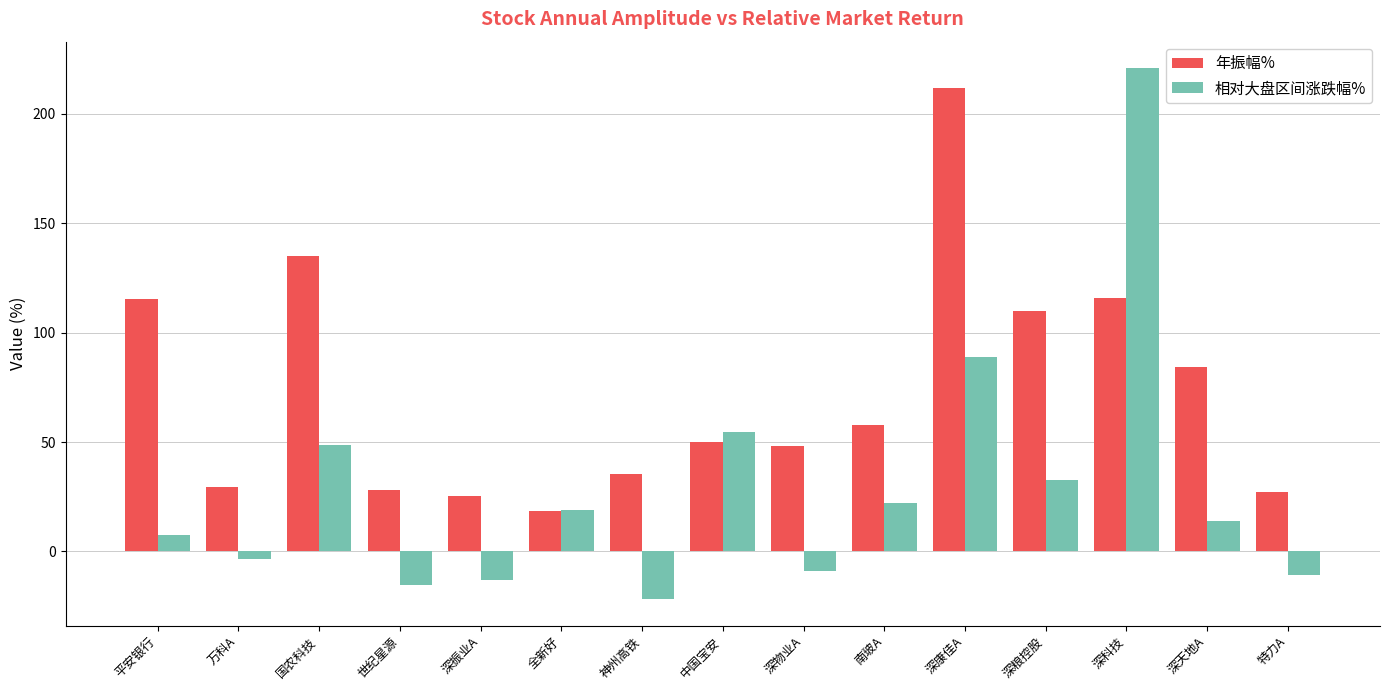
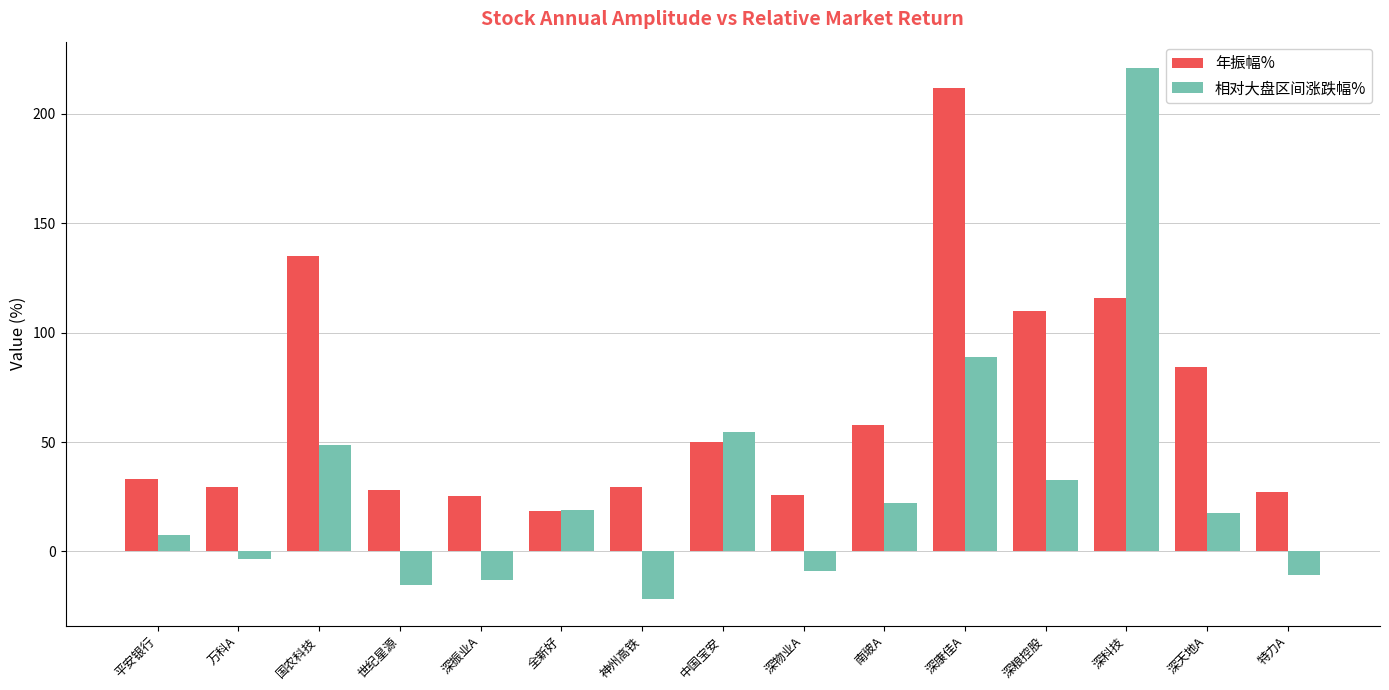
  {
    "年振幅%": {
-     "平安银行": 115,
+     "平安银行": 33,
      "万科A": 29,
      "国农科技": 135,
      "世纪星源": 28,
      "深振业A": 25,
      "全新好": 18,
-     "神州高铁": 36,
+     "神州高铁": 29,
      "中国宝安": 50,
-     "深物业A": 48,
+     "深物业A": 26,
      "南玻A": 58,
      "深康佳A": 212,
      "深粮控股": 110,
      "深科技": 116,
      "深天地A": 84,
      "特力A": 27
    },
    "相对大盘区间涨跌幅%": {
      "平安银行": 8,
      "万科A": -3,
      "国农科技": 49,
      "世纪星源": -16,
      "深振业A": -13,
      "全新好": 19,
      "神州高铁": -22,
      "中国宝安": 54,
      "深物业A": -9,
      "南玻A": 22,
      "深康佳A": 89,
      "深粮控股": 33,
      "深科技": 221,
-     "深天地A": 14,
+     "深天地A": 18,
      "特力A": -11
    }
  }
